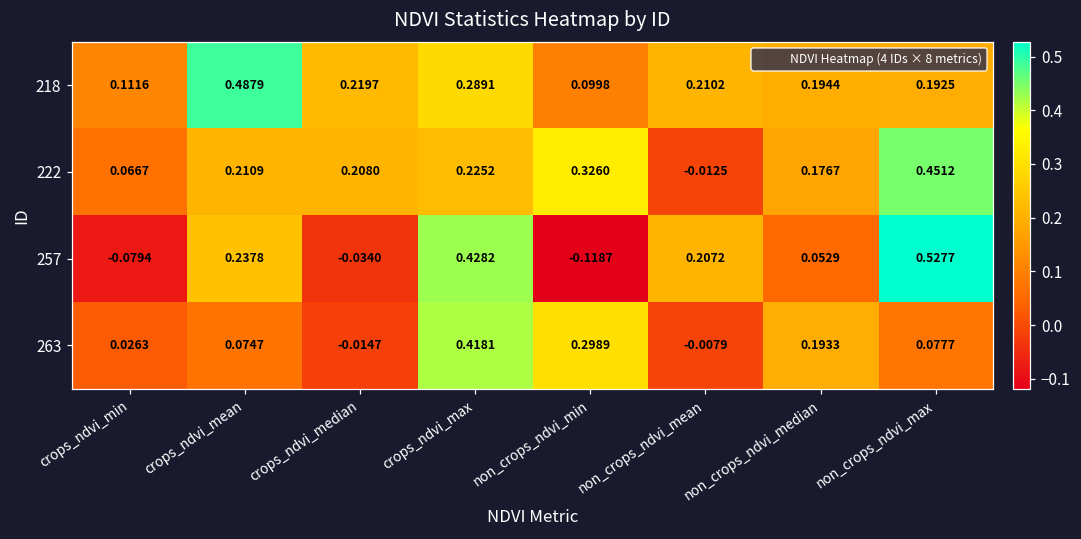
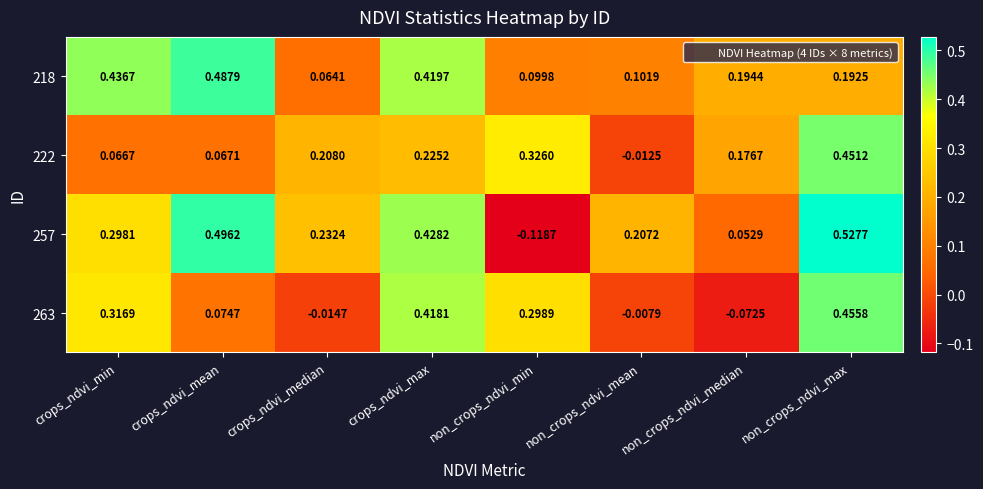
  {
    "218": {
-     "crops_ndvi_min": 0.1116,
+     "crops_ndvi_min": 0.4367,
      "crops_ndvi_mean": 0.4879,
-     "crops_ndvi_median": 0.2197,
-     "crops_ndvi_max": 0.2891,
+     "crops_ndvi_median": 0.0641,
+     "crops_ndvi_max": 0.4197,
      "non_crops_ndvi_min": 0.0998,
-     "non_crops_ndvi_mean": 0.2102,
+     "non_crops_ndvi_mean": 0.1019,
      "non_crops_ndvi_median": 0.1944,
      "non_crops_ndvi_max": 0.1925
    },
    "222": {
      "crops_ndvi_min": 0.0667,
-     "crops_ndvi_mean": 0.2109,
+     "crops_ndvi_mean": 0.0671,
      "crops_ndvi_median": 0.2080,
      "crops_ndvi_max": 0.2252,
      "non_crops_ndvi_min": 0.3260,
      "non_crops_ndvi_mean": -0.0125,
      "non_crops_ndvi_median": 0.1767,
      "non_crops_ndvi_max": 0.4512
    },
    "257": {
-     "crops_ndvi_min": -0.0794,
-     "crops_ndvi_mean": 0.2378,
-     "crops_ndvi_median": -0.0340,
+     "crops_ndvi_min": 0.2981,
+     "crops_ndvi_mean": 0.4962,
+     "crops_ndvi_median": 0.2324,
      "crops_ndvi_max": 0.4282,
      "non_crops_ndvi_min": -0.1187,
      "non_crops_ndvi_mean": 0.2072,
      "non_crops_ndvi_median": 0.0529,
      "non_crops_ndvi_max": 0.5277
    },
    "263": {
-     "crops_ndvi_min": 0.0263,
+     "crops_ndvi_min": 0.3169,
      "crops_ndvi_mean": 0.0747,
      "crops_ndvi_median": -0.0147,
      "crops_ndvi_max": 0.4181,
      "non_crops_ndvi_min": 0.2989,
      "non_crops_ndvi_mean": -0.0079,
-     "non_crops_ndvi_median": 0.1933,
-     "non_crops_ndvi_max": 0.0777
+     "non_crops_ndvi_median": -0.0725,
+     "non_crops_ndvi_max": 0.4558
    }
  }
